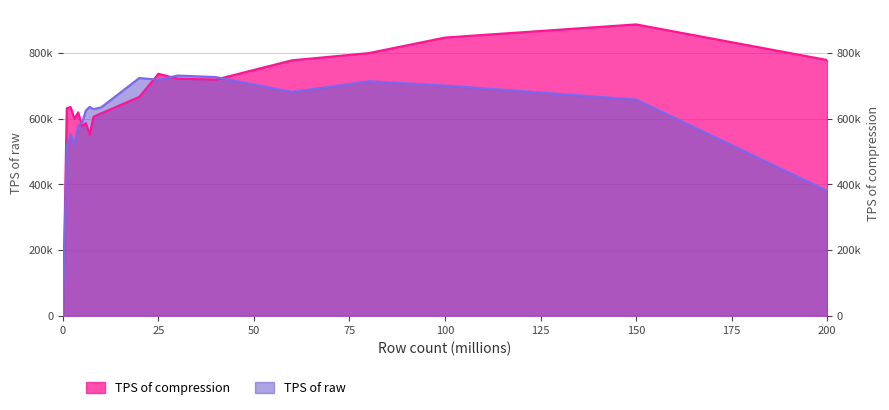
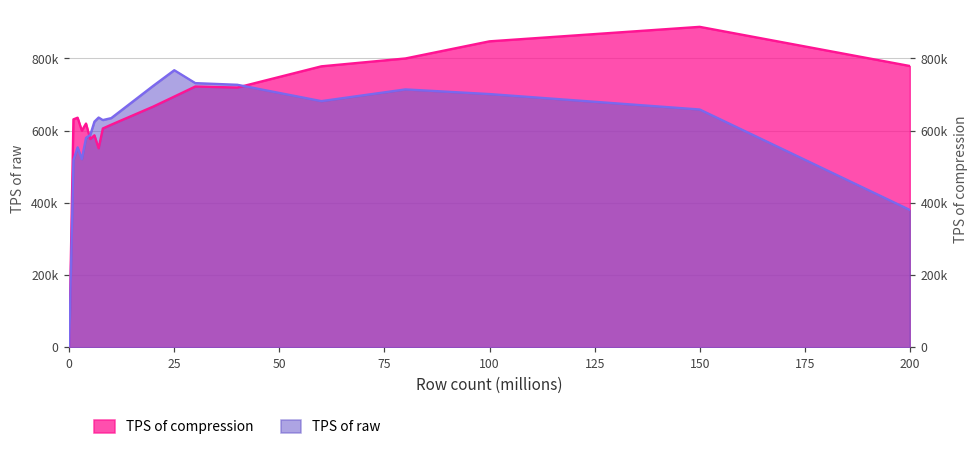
  {
    "TPS of compression": {
-     "25": 740000,
+     "25": 690000,
      "100": 850000,
      "150": 890000,
      "200": 780000
    },
    "TPS of raw": {
-     "25": 720000,
+     "25": 770000,
      "100": 700000,
      "150": 660000,
      "200": 380000
    }
  }
